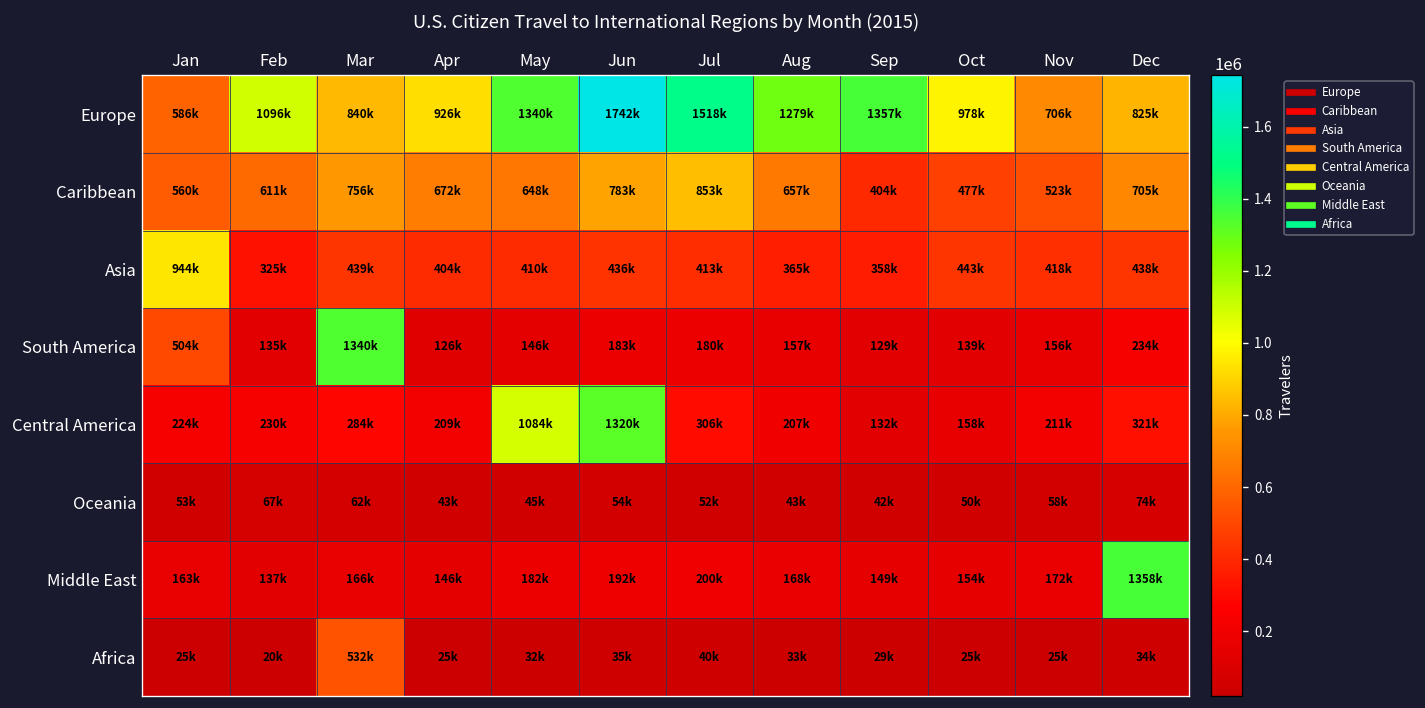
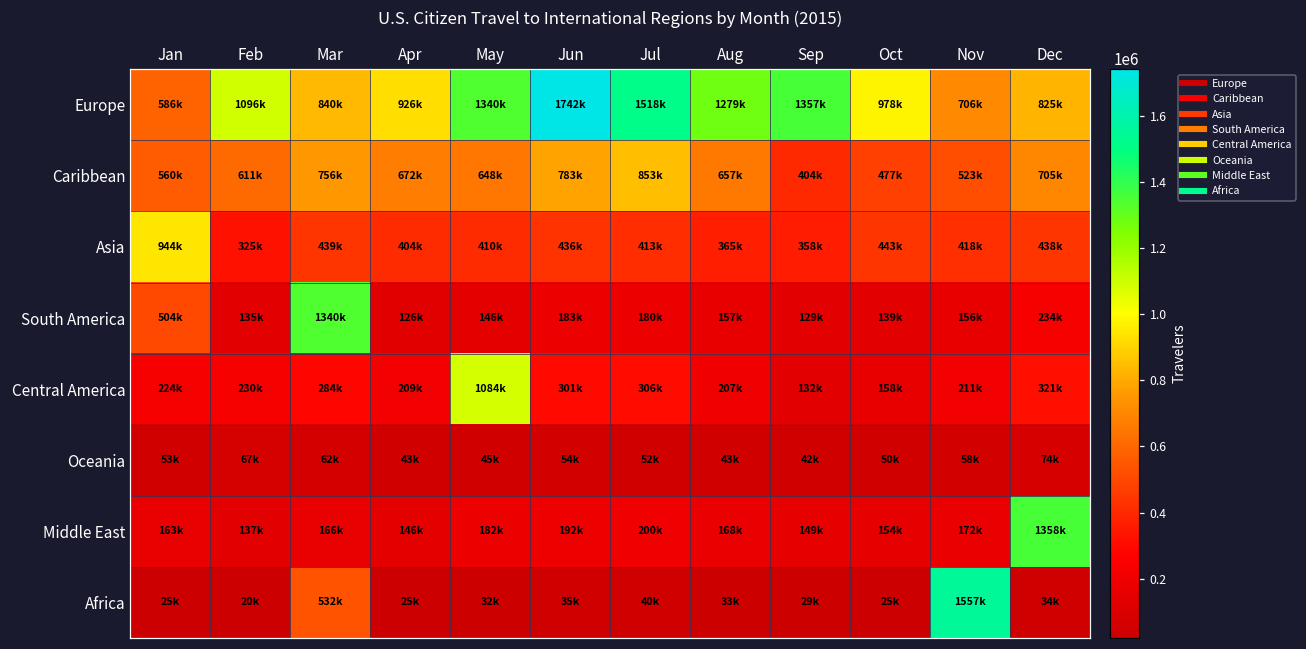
  {
    "Europe": {
      "Jan": "586k",
      "Feb": "1096k",
      "Mar": "840k",
      "Apr": "926k",
      "May": "1340k",
      "Jun": "1742k",
      "Jul": "1518k",
      "Aug": "1279k",
      "Sep": "1357k",
      "Oct": "978k",
      "Nov": "706k",
      "Dec": "825k"
    },
    "Caribbean": {
      "Jan": "560k",
      "Feb": "611k",
      "Mar": "756k",
      "Apr": "672k",
      "May": "648k",
      "Jun": "783k",
      "Jul": "853k",
      "Aug": "657k",
      "Sep": "404k",
      "Oct": "477k",
      "Nov": "523k",
      "Dec": "705k"
    },
    "Asia": {
      "Jan": "944k",
      "Feb": "325k",
      "Mar": "439k",
      "Apr": "404k",
      "May": "410k",
      "Jun": "436k",
      "Jul": "413k",
      "Aug": "365k",
      "Sep": "358k",
      "Oct": "443k",
      "Nov": "418k",
      "Dec": "438k"
    },
    "South America": {
      "Jan": "504k",
      "Feb": "135k",
      "Mar": "1340k",
      "Apr": "126k",
      "May": "146k",
      "Jun": "183k",
      "Jul": "180k",
      "Aug": "157k",
      "Sep": "129k",
      "Oct": "139k",
      "Nov": "156k",
      "Dec": "234k"
    },
    "Central America": {
      "Jan": "224k",
      "Feb": "230k",
      "Mar": "284k",
      "Apr": "209k",
      "May": "1084k",
-     "Jun": "1320k",
+     "Jun": "301k",
      "Jul": "306k",
      "Aug": "207k",
      "Sep": "132k",
      "Oct": "158k",
      "Nov": "211k",
      "Dec": "321k"
    },
    "Oceania": {
      "Jan": "53k",
      "Feb": "67k",
      "Mar": "62k",
      "Apr": "43k",
      "May": "45k",
      "Jun": "54k",
      "Jul": "52k",
      "Aug": "43k",
      "Sep": "42k",
      "Oct": "50k",
      "Nov": "58k",
      "Dec": "74k"
    },
    "Middle East": {
      "Jan": "163k",
      "Feb": "137k",
      "Mar": "166k",
      "Apr": "146k",
      "May": "182k",
      "Jun": "192k",
      "Jul": "200k",
      "Aug": "168k",
      "Sep": "149k",
      "Oct": "154k",
      "Nov": "172k",
      "Dec": "1358k"
    },
    "Africa": {
      "Jan": "25k",
      "Feb": "20k",
      "Mar": "532k",
      "Apr": "25k",
      "May": "32k",
      "Jun": "35k",
      "Jul": "40k",
      "Aug": "33k",
      "Sep": "29k",
      "Oct": "25k",
-     "Nov": "25k",
+     "Nov": "1557k",
      "Dec": "34k"
    }
  }
